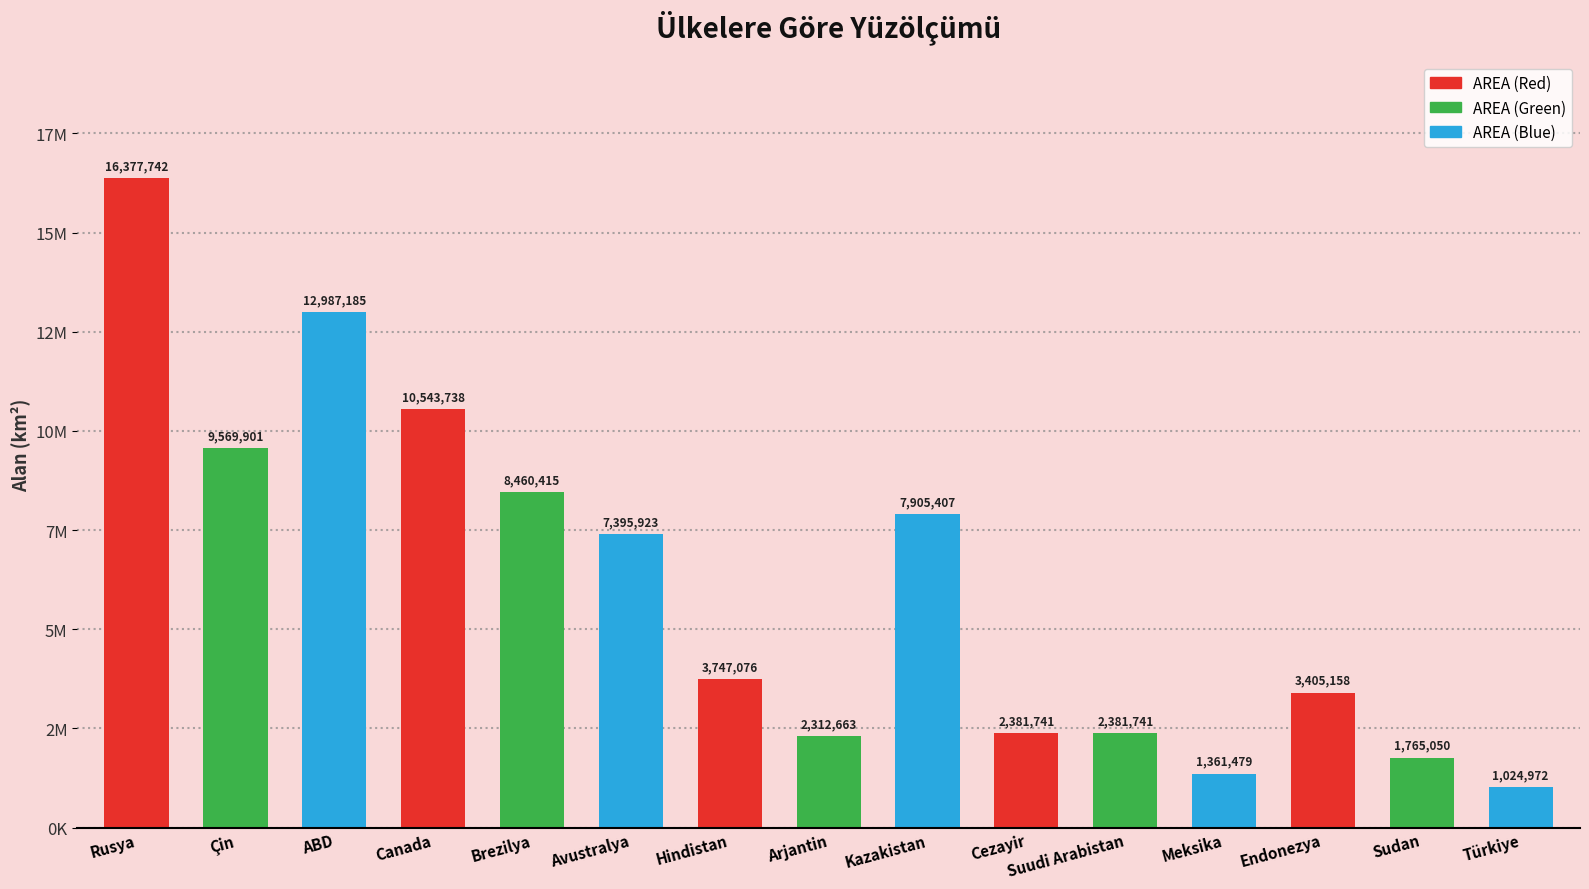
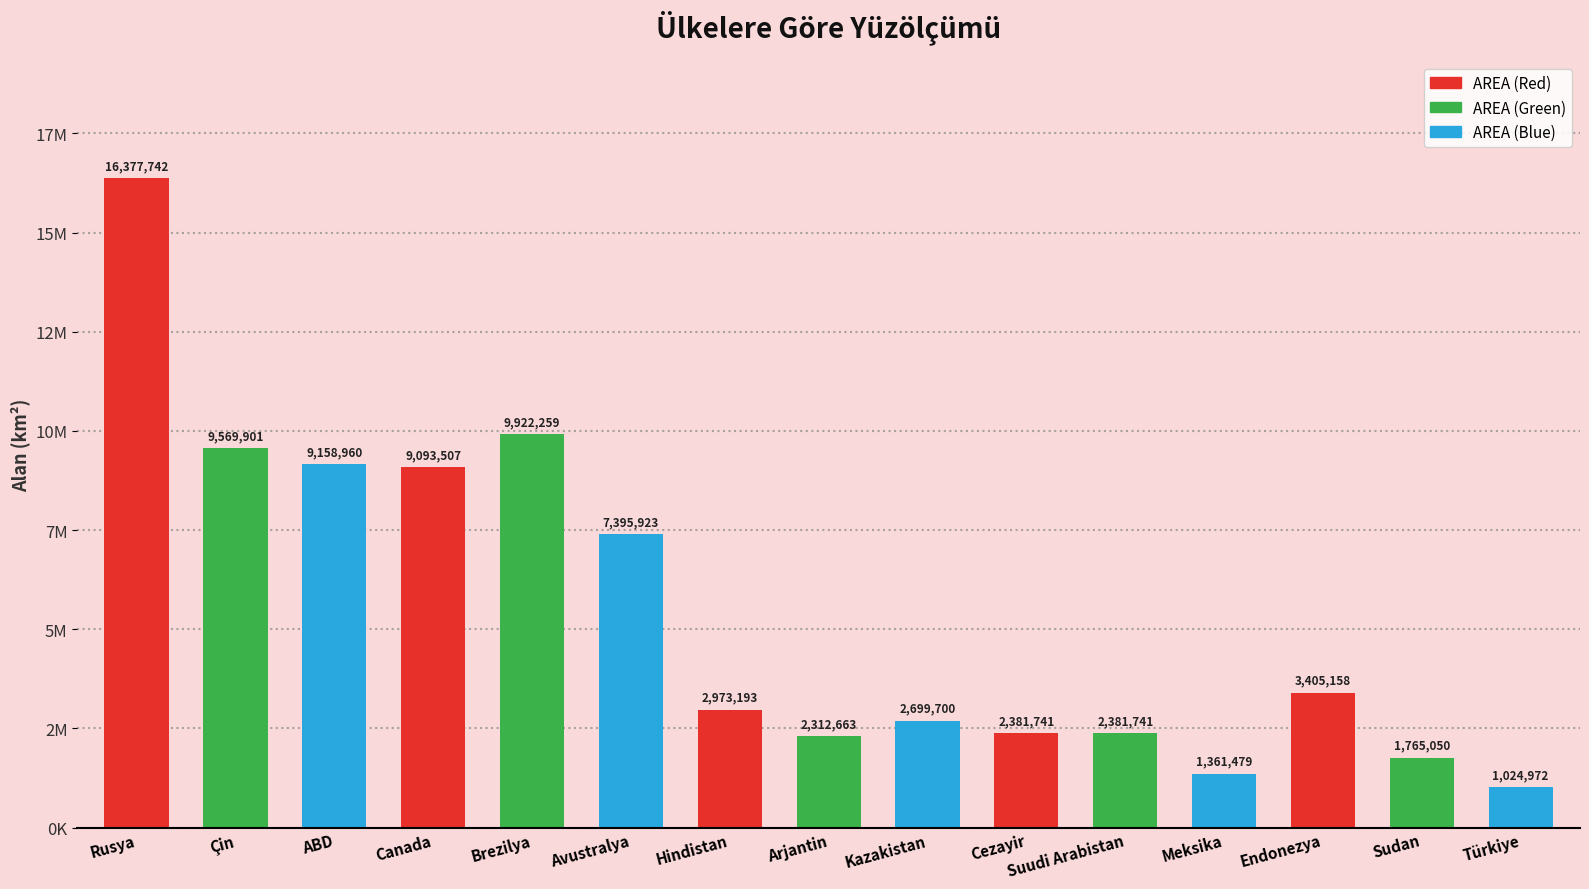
  {
    "Rusya": "16,377,742",
    "Çin": "9,569,901",
-   "ABD": "12,987,185",
-   "Canada": "10,543,738",
-   "Brezilya": "8,460,415",
+   "ABD": "9,158,960",
+   "Canada": "9,093,507",
+   "Brezilya": "9,922,259",
    "Avustralya": "7,395,923",
-   "Hindistan": "3,747,076",
+   "Hindistan": "2,973,193",
    "Arjantin": "2,312,663",
-   "Kazakistan": "7,905,407",
+   "Kazakistan": "2,699,700",
    "Cezayir": "2,381,741",
    "Suudi Arabistan": "2,381,741",
    "Meksika": "1,361,479",
    "Endonezya": "3,405,158",
    "Sudan": "1,765,050",
    "Türkiye": "1,024,972"
  }
